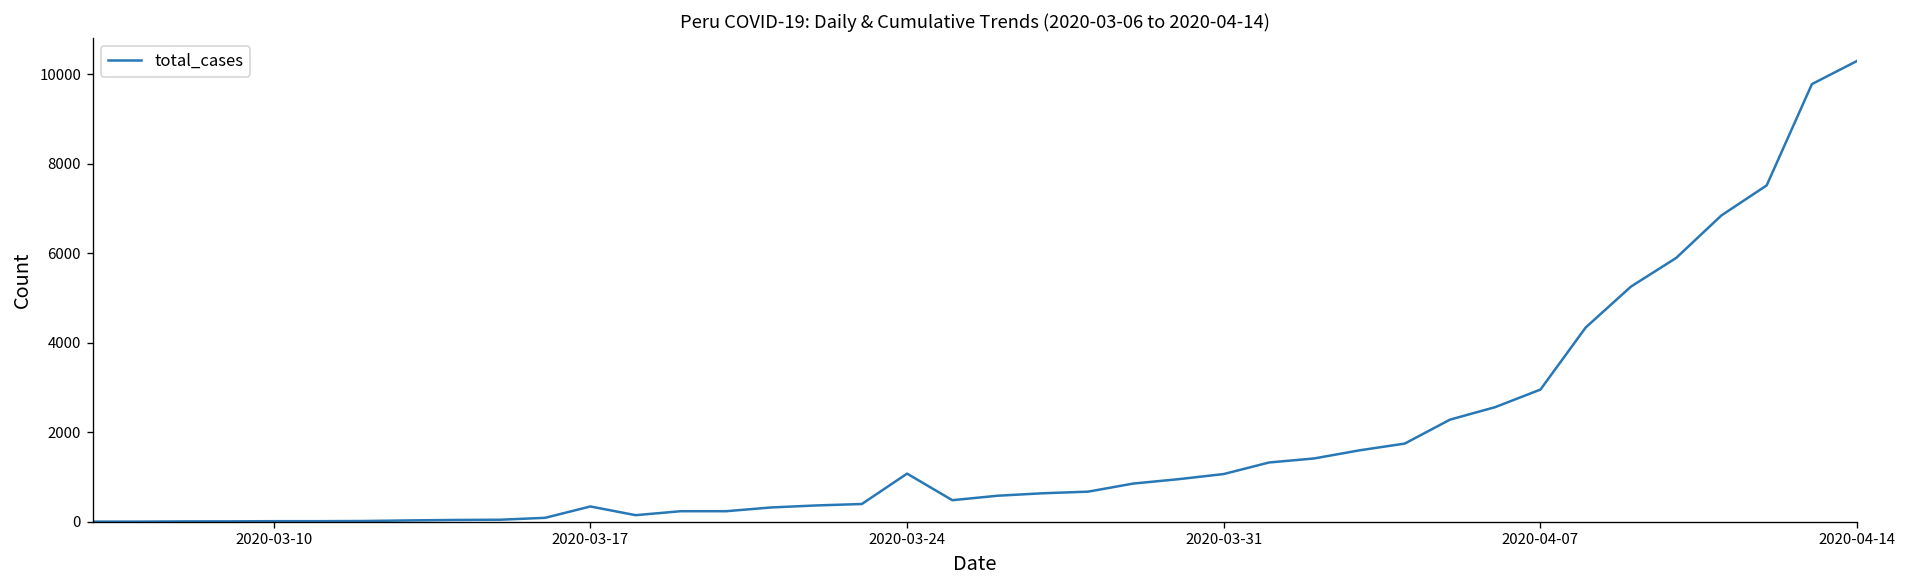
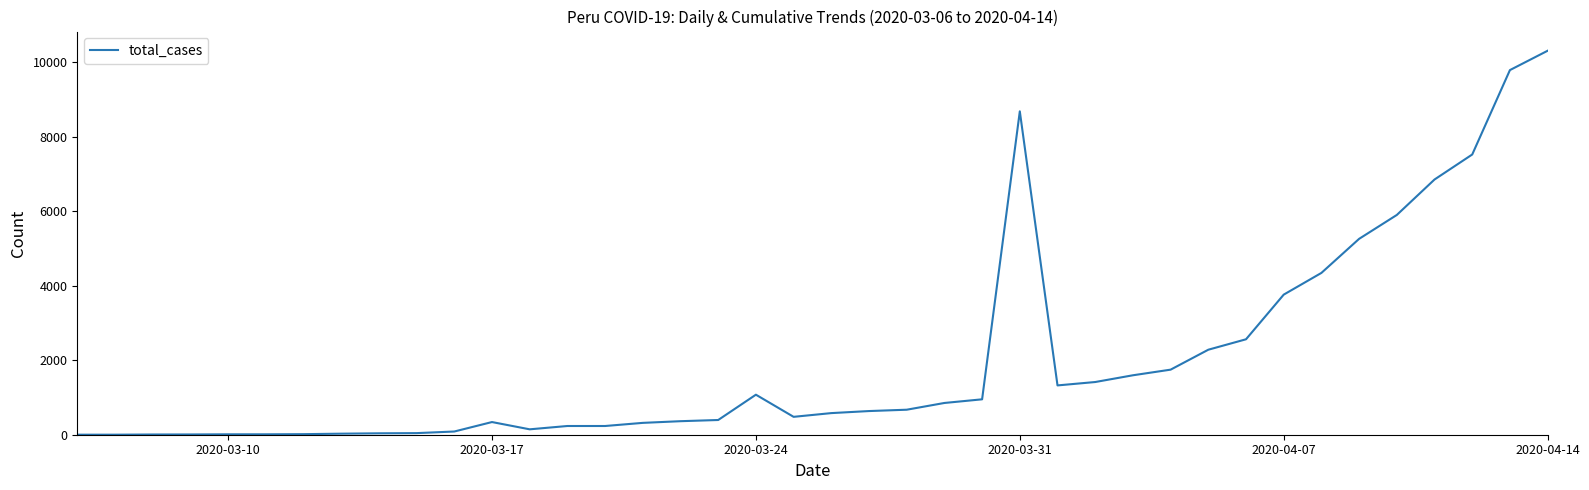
  {
    "2020-03-10": 0,
    "2020-03-17": 300,
    "2020-03-24": 1100,
-   "2020-03-31": 1100,
-   "2020-04-07": 3000,
+   "2020-03-31": 8700,
+   "2020-04-07": 3800,
    "2020-04-14": 10300
  }
